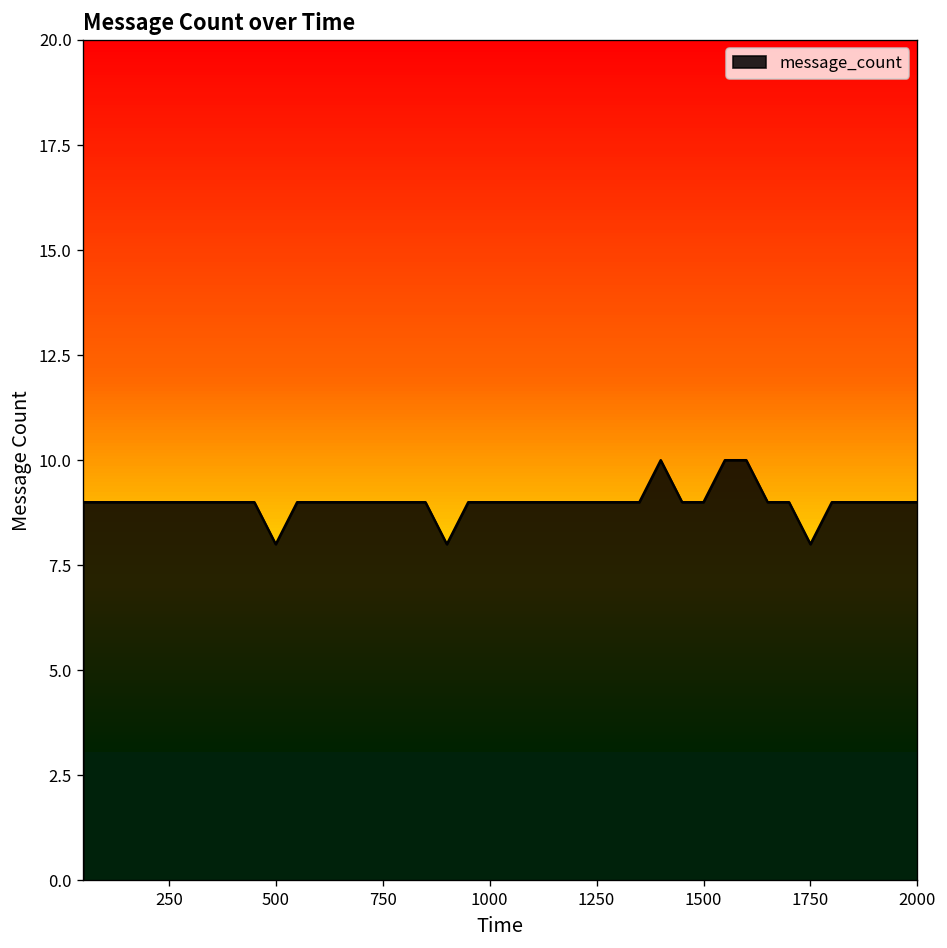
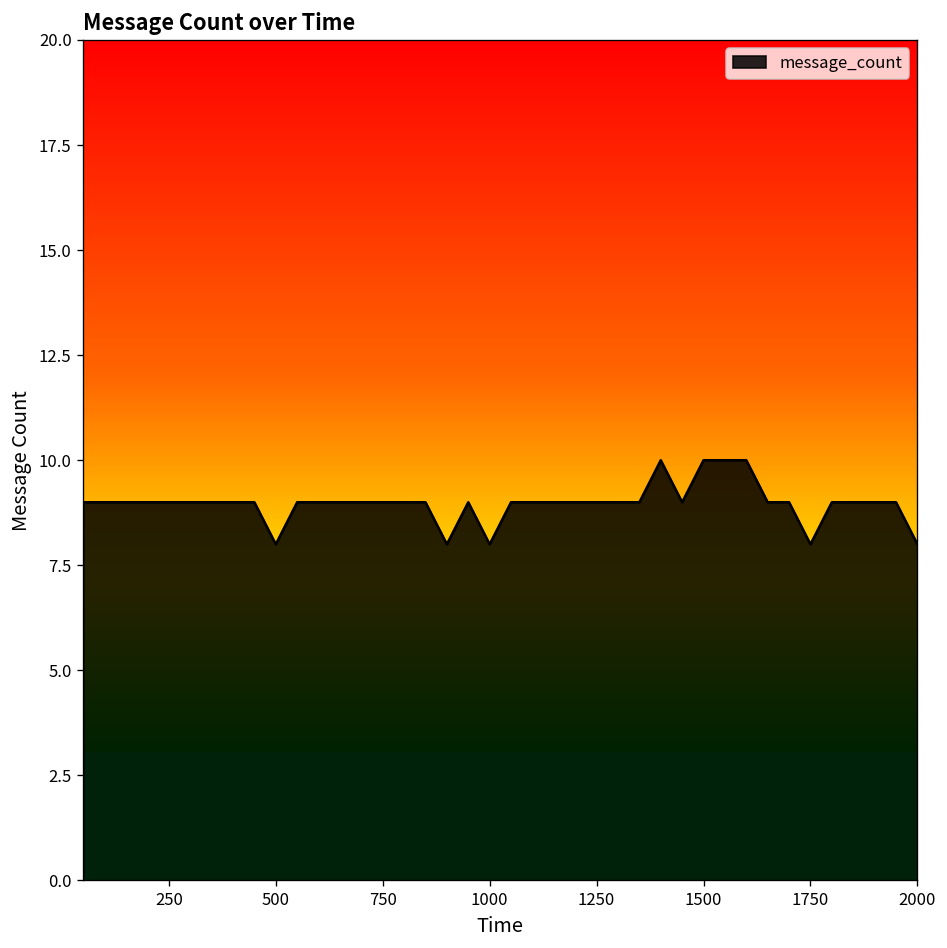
  {
    "250": 9,
    "500": 8,
    "750": 9,
-   "1000": 9,
+   "1000": 8,
    "1250": 9,
-   "1500": 9,
+   "1500": 10,
    "1750": 8,
-   "2000": 9
+   "2000": 8
  }
